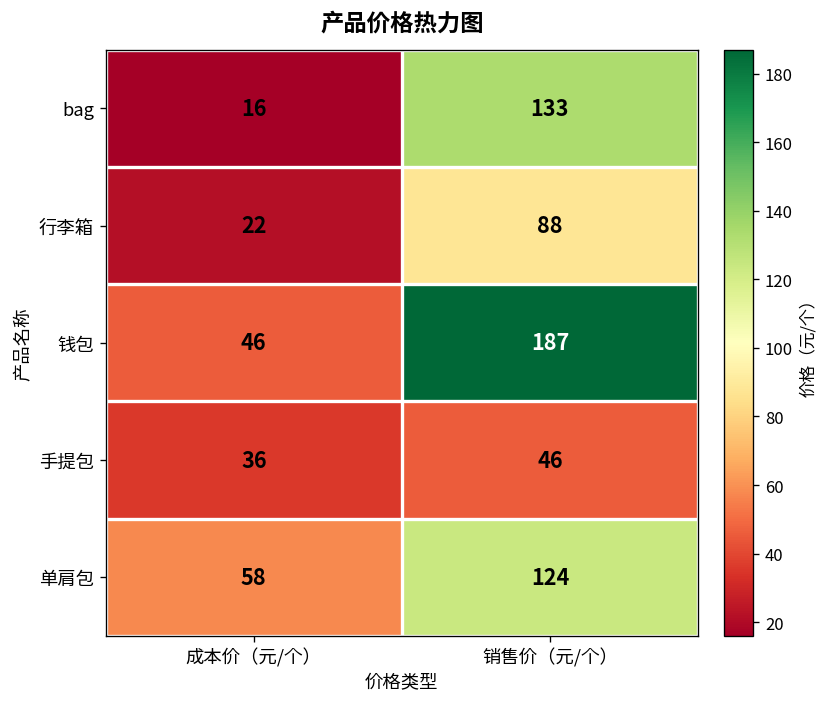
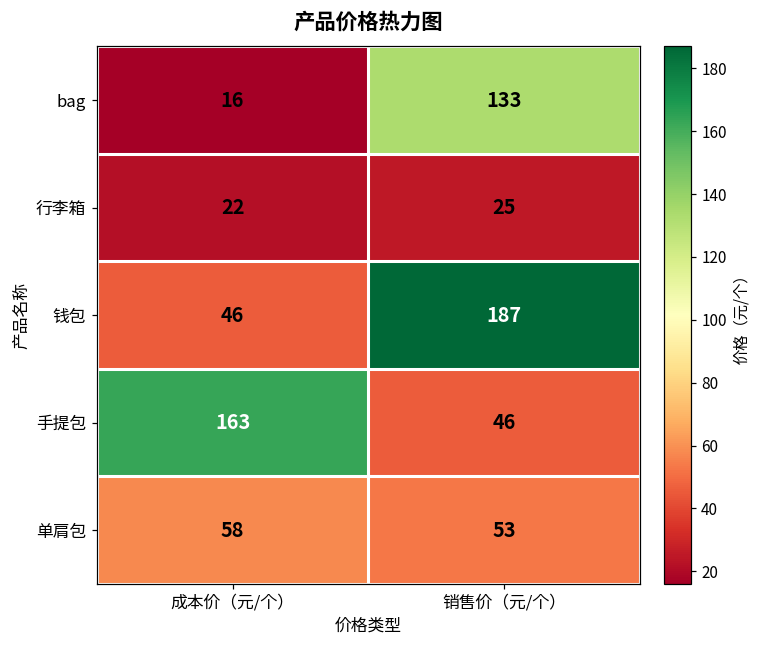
  {
    "bag": {
      "成本价（元/个）": 16,
      "销售价（元/个）": 133
    },
    "行李箱": {
      "成本价（元/个）": 22,
-     "销售价（元/个）": 88
+     "销售价（元/个）": 25
    },
    "钱包": {
      "成本价（元/个）": 46,
      "销售价（元/个）": 187
    },
    "手提包": {
-     "成本价（元/个）": 36,
+     "成本价（元/个）": 163,
      "销售价（元/个）": 46
    },
    "单肩包": {
      "成本价（元/个）": 58,
-     "销售价（元/个）": 124
+     "销售价（元/个）": 53
    }
  }
